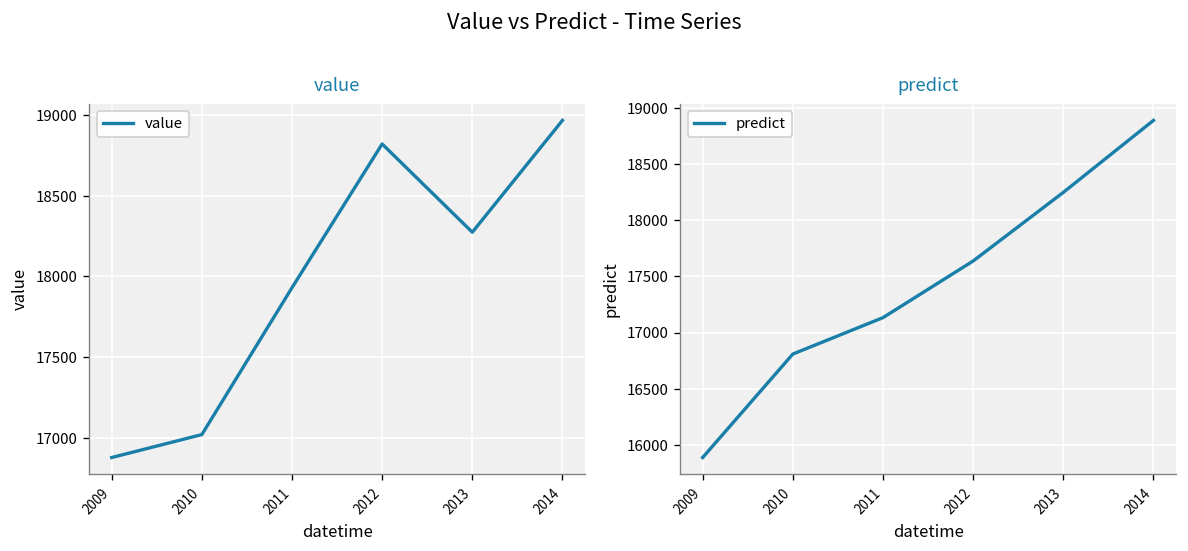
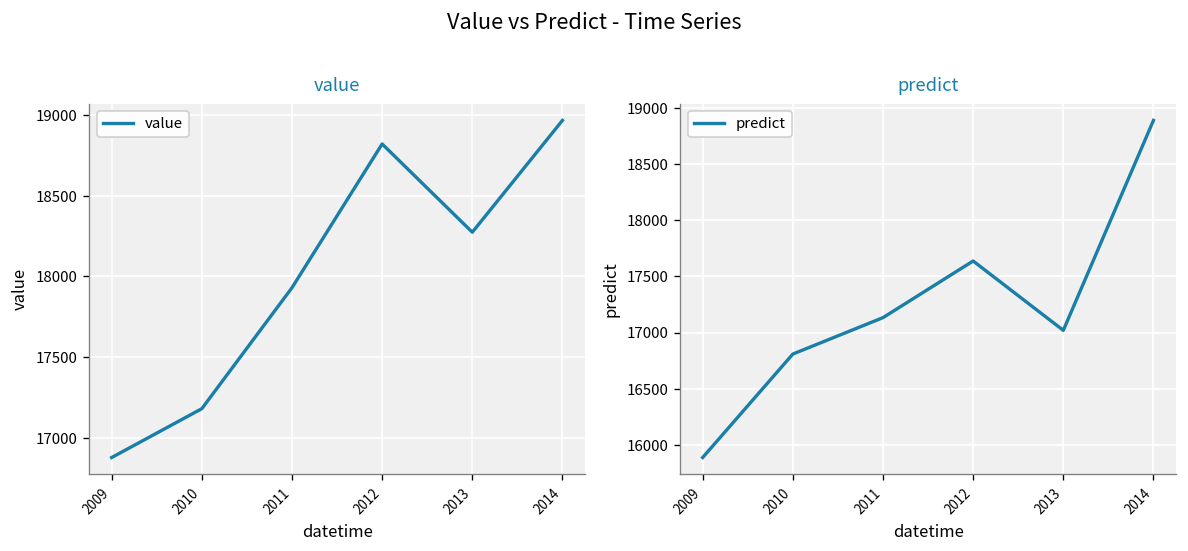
  {
    "value": {
      "2009": 16880,
-     "2010": 17020,
+     "2010": 17180,
      "2011": 17930,
      "2012": 18820,
      "2013": 18270,
      "2014": 18970
    },
    "predict": {
      "2009": 15900,
      "2010": 16800,
      "2011": 17100,
      "2012": 17600,
-     "2013": 18200,
+     "2013": 17000,
      "2014": 18900
    }
  }
